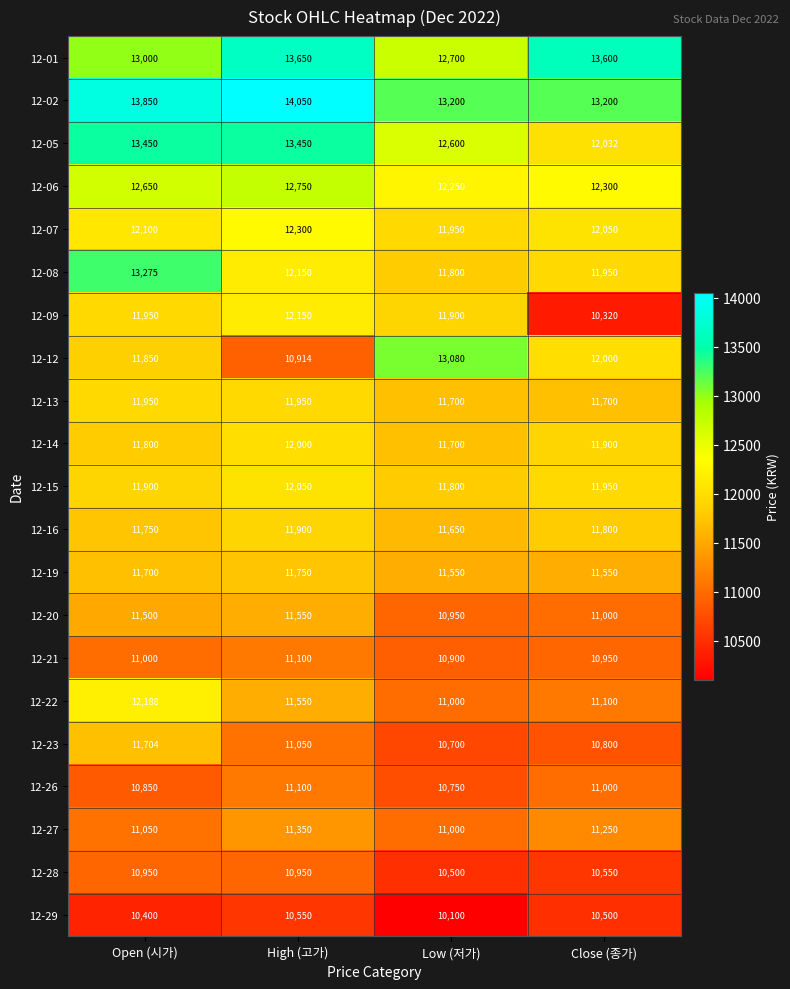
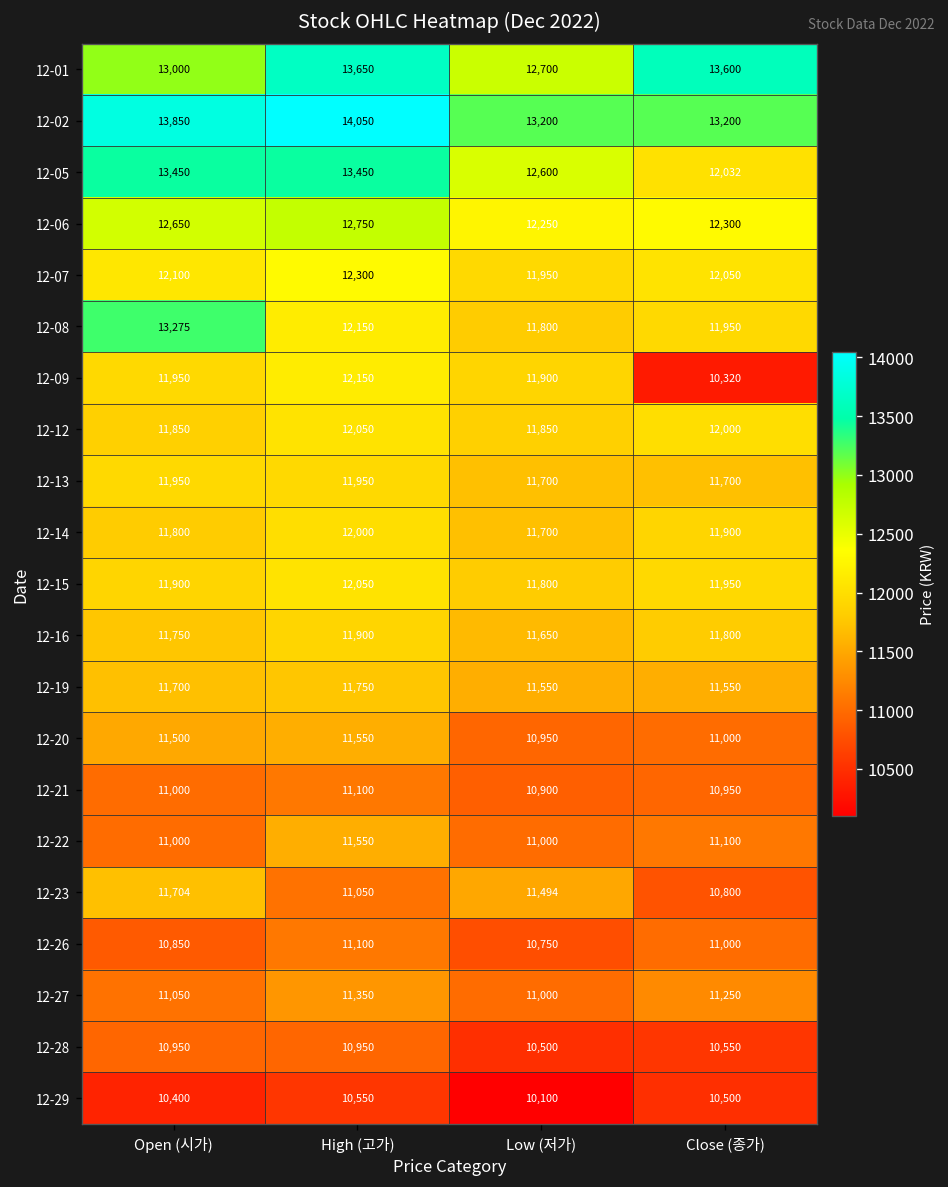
  {
    "12-01": {
      "Open (시가)": "13,000",
      "High (고가)": "13,650",
      "Low (저가)": "12,700",
      "Close (종가)": "13,600"
    },
    "12-02": {
      "Open (시가)": "13,850",
      "High (고가)": "14,050",
      "Low (저가)": "13,200",
      "Close (종가)": "13,200"
    },
    "12-05": {
      "Open (시가)": "13,450",
      "High (고가)": "13,450",
      "Low (저가)": "12,600",
      "Close (종가)": "12,032"
    },
    "12-06": {
      "Open (시가)": "12,650",
      "High (고가)": "12,750",
      "Low (저가)": "12,250",
      "Close (종가)": "12,300"
    },
    "12-07": {
      "Open (시가)": "12,100",
      "High (고가)": "12,300",
      "Low (저가)": "11,950",
      "Close (종가)": "12,050"
    },
    "12-08": {
      "Open (시가)": "13,275",
      "High (고가)": "12,150",
      "Low (저가)": "11,800",
      "Close (종가)": "11,950"
    },
    "12-09": {
      "Open (시가)": "11,950",
      "High (고가)": "12,150",
      "Low (저가)": "11,900",
      "Close (종가)": "10,320"
    },
    "12-12": {
      "Open (시가)": "11,850",
-     "High (고가)": "10,914",
-     "Low (저가)": "13,080",
+     "High (고가)": "12,050",
+     "Low (저가)": "11,850",
      "Close (종가)": "12,000"
    },
    "12-13": {
      "Open (시가)": "11,950",
      "High (고가)": "11,950",
      "Low (저가)": "11,700",
      "Close (종가)": "11,700"
    },
    "12-14": {
      "Open (시가)": "11,800",
      "High (고가)": "12,000",
      "Low (저가)": "11,700",
      "Close (종가)": "11,900"
    },
    "12-15": {
      "Open (시가)": "11,900",
      "High (고가)": "12,050",
      "Low (저가)": "11,800",
      "Close (종가)": "11,950"
    },
    "12-16": {
      "Open (시가)": "11,750",
      "High (고가)": "11,900",
      "Low (저가)": "11,650",
      "Close (종가)": "11,800"
    },
    "12-19": {
      "Open (시가)": "11,700",
      "High (고가)": "11,750",
      "Low (저가)": "11,550",
      "Close (종가)": "11,550"
    },
    "12-20": {
      "Open (시가)": "11,500",
      "High (고가)": "11,550",
      "Low (저가)": "10,950",
      "Close (종가)": "11,000"
    },
    "12-21": {
      "Open (시가)": "11,000",
      "High (고가)": "11,100",
      "Low (저가)": "10,900",
      "Close (종가)": "10,950"
    },
    "12-22": {
-     "Open (시가)": "12,188",
+     "Open (시가)": "11,000",
      "High (고가)": "11,550",
      "Low (저가)": "11,000",
      "Close (종가)": "11,100"
    },
    "12-23": {
      "Open (시가)": "11,704",
      "High (고가)": "11,050",
-     "Low (저가)": "10,700",
+     "Low (저가)": "11,494",
      "Close (종가)": "10,800"
    },
    "12-26": {
      "Open (시가)": "10,850",
      "High (고가)": "11,100",
      "Low (저가)": "10,750",
      "Close (종가)": "11,000"
    },
    "12-27": {
      "Open (시가)": "11,050",
      "High (고가)": "11,350",
      "Low (저가)": "11,000",
      "Close (종가)": "11,250"
    },
    "12-28": {
      "Open (시가)": "10,950",
      "High (고가)": "10,950",
      "Low (저가)": "10,500",
      "Close (종가)": "10,550"
    },
    "12-29": {
      "Open (시가)": "10,400",
      "High (고가)": "10,550",
      "Low (저가)": "10,100",
      "Close (종가)": "10,500"
    }
  }
